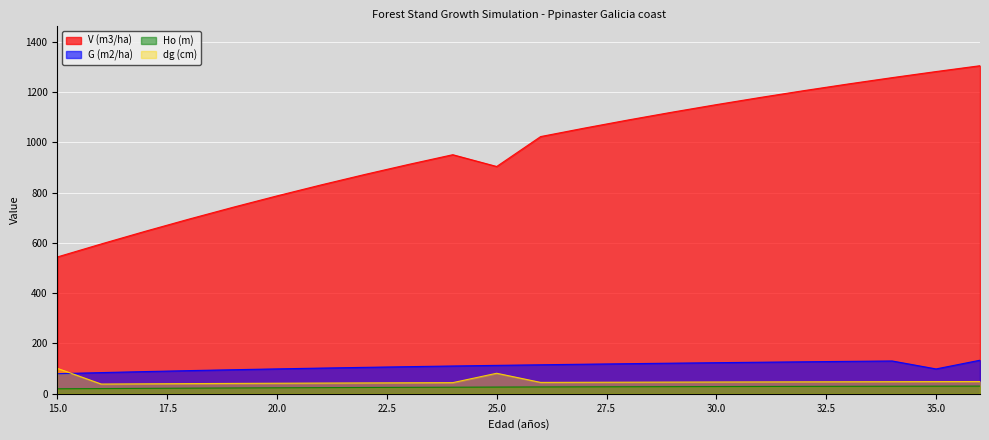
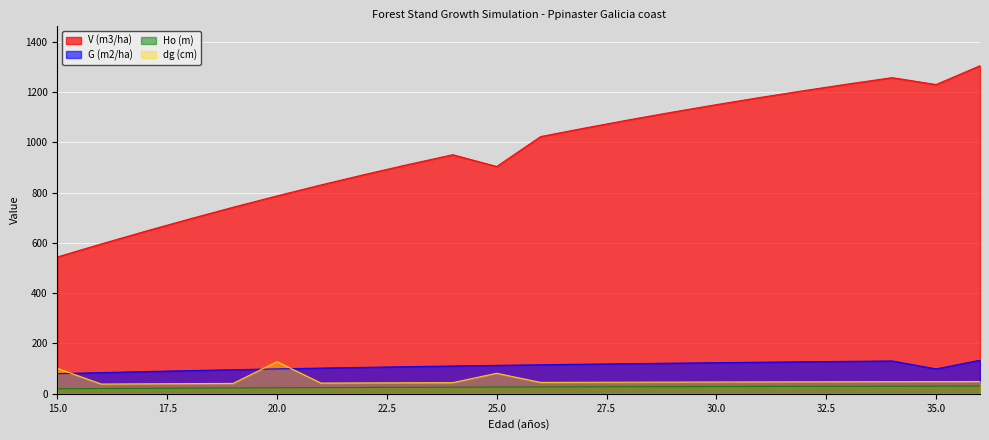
  {
    "V (m3/ha)": {
      "15.0": 540,
      "20.0": 790,
      "25.0": 900,
      "30.0": 1150,
-     "35.0": 1280
+     "35.0": 1230
    },
    "G (m2/ha)": {
      "15.0": 80,
      "20.0": 100,
      "25.0": 110,
      "30.0": 120,
      "35.0": 100
    },
    "Ho (m)": {
      "15.0": 20,
      "20.0": 20,
      "25.0": 30,
      "30.0": 30,
      "35.0": 30
    },
    "dg (cm)": {
      "15.0": 100,
-     "20.0": 40,
+     "20.0": 130,
      "25.0": 80,
      "30.0": 50,
      "35.0": 50
    }
  }
